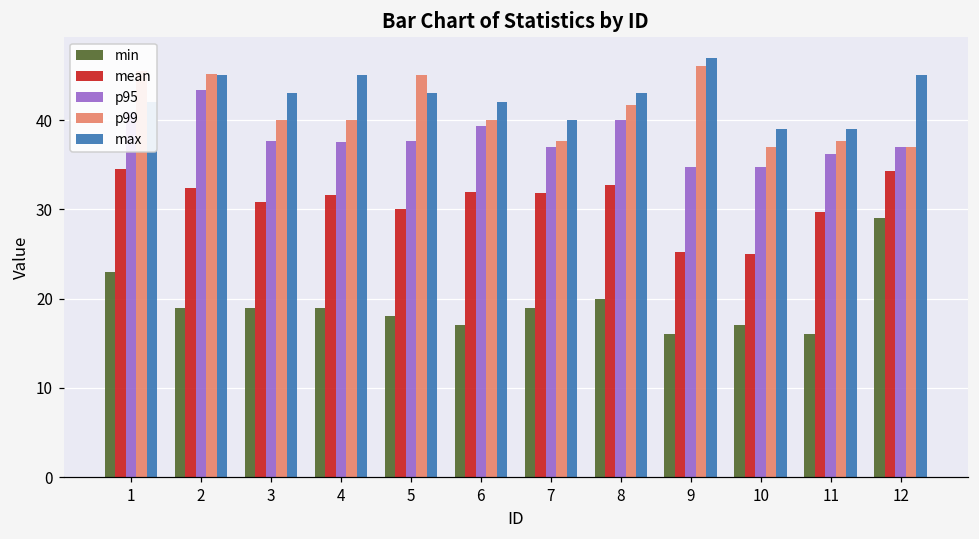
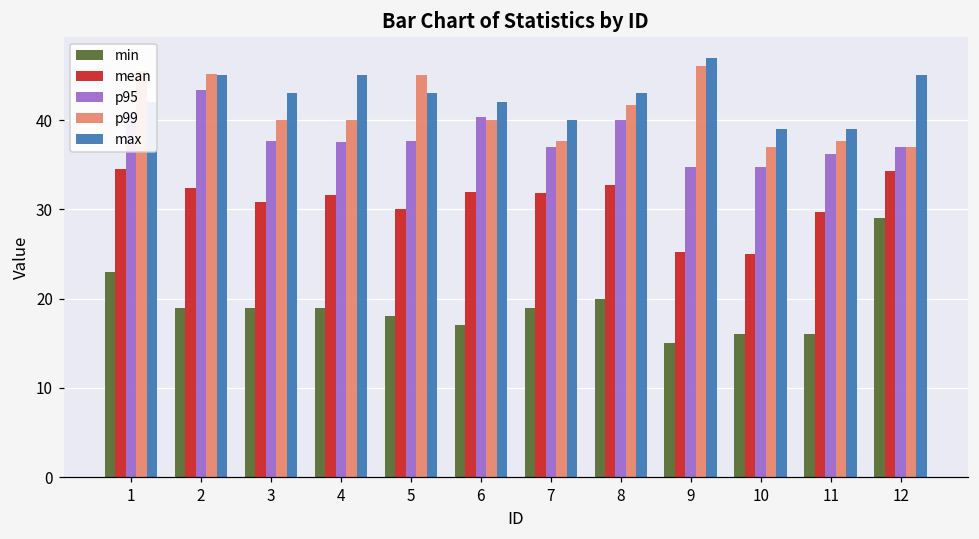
  {
    "min": {
      "1": 23,
      "2": 19,
      "3": 19,
      "4": 19,
      "5": 18,
      "6": 17,
      "7": 19,
      "8": 20,
-     "9": 16,
-     "10": 17,
+     "9": 15,
+     "10": 16,
      "11": 16,
      "12": 29
    },
    "mean": {
      "1": 35,
      "2": 32,
      "3": 31,
      "4": 32,
      "5": 30,
      "6": 32,
      "7": 32,
      "8": 33,
      "9": 25,
      "10": 25,
      "11": 30,
      "12": 34
    },
    "p95": {
      "2": 43,
      "3": 38,
      "4": 38,
      "5": 38,
-     "6": 39,
+     "6": 40,
      "7": 37,
      "8": 40,
      "9": 35,
      "10": 35,
      "11": 36,
      "12": 37
    },
    "p99": {
      "2": 45,
      "3": 40,
      "4": 40,
      "5": 45,
      "6": 40,
      "7": 38,
      "8": 42,
      "9": 46,
      "10": 37,
      "11": 38,
      "12": 37
    },
    "max": {
      "2": 45,
      "3": 43,
      "4": 45,
      "5": 43,
      "6": 42,
      "7": 40,
      "8": 43,
      "9": 47,
      "10": 39,
      "11": 39,
      "12": 45
    }
  }
